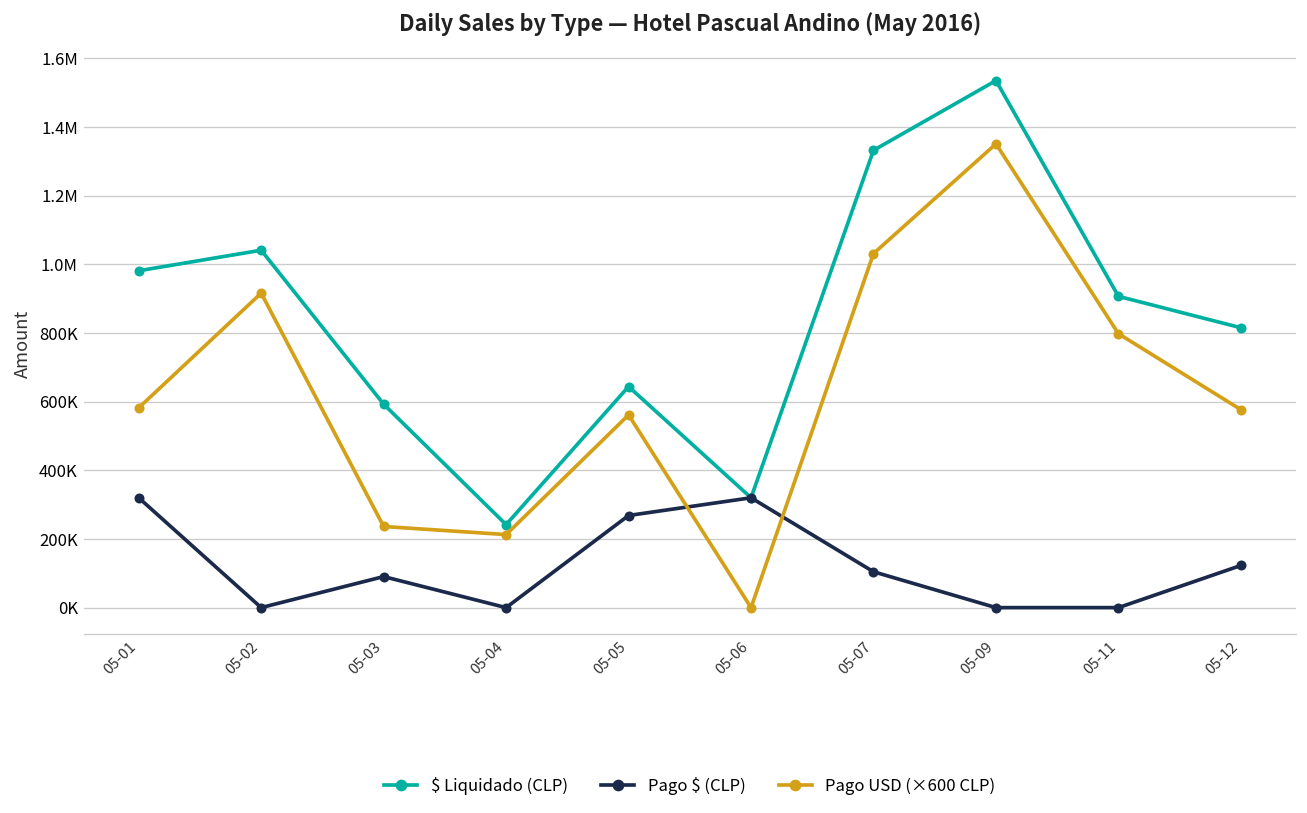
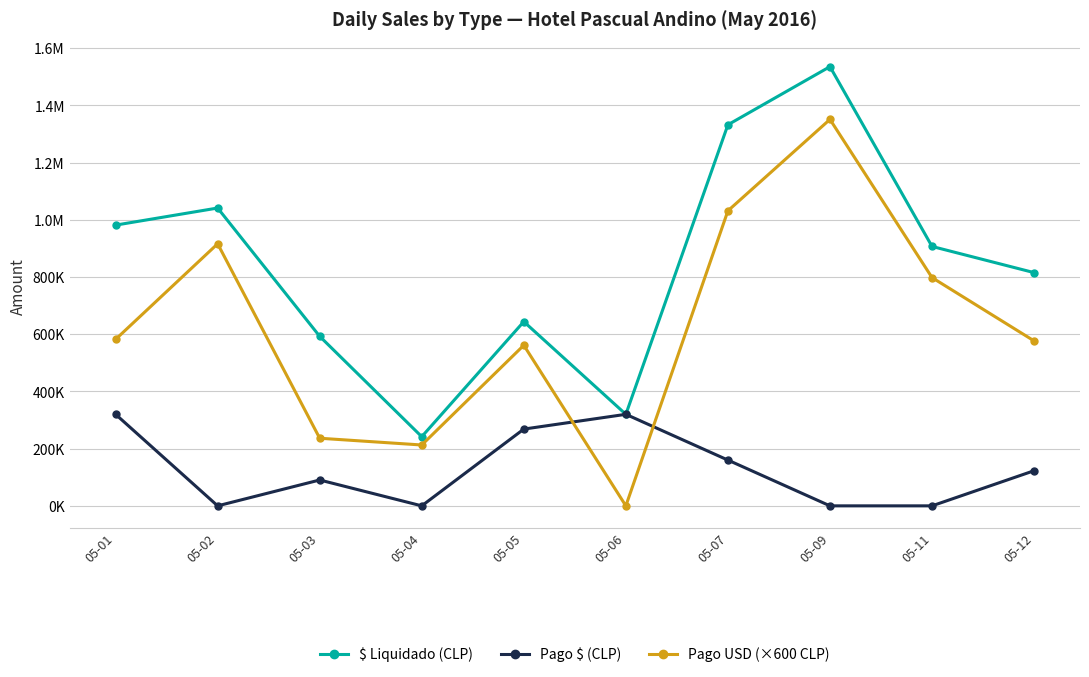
  {
    "$ Liquidado (CLP)": {
      "05-01": 980000,
      "05-02": 1040000,
      "05-03": 590000,
      "05-04": 240000,
      "05-05": 640000,
      "05-07": 1330000,
      "05-09": 1540000,
      "05-11": 910000,
      "05-12": 820000
    },
    "Pago $ (CLP)": {
      "05-01": 320000,
      "05-02": 0,
      "05-03": 90000,
      "05-04": 0,
      "05-05": 270000,
-     "05-07": 100000,
+     "05-07": 160000,
      "05-09": 0,
      "05-11": 0,
      "05-12": 120000
    },
    "Pago USD (×600 CLP)": {
      "05-01": 580000,
      "05-02": 920000,
      "05-03": 240000,
      "05-04": 210000,
      "05-05": 560000,
      "05-06": 0,
      "05-07": 1030000,
      "05-09": 1350000,
      "05-11": 800000,
      "05-12": 580000
    }
  }
